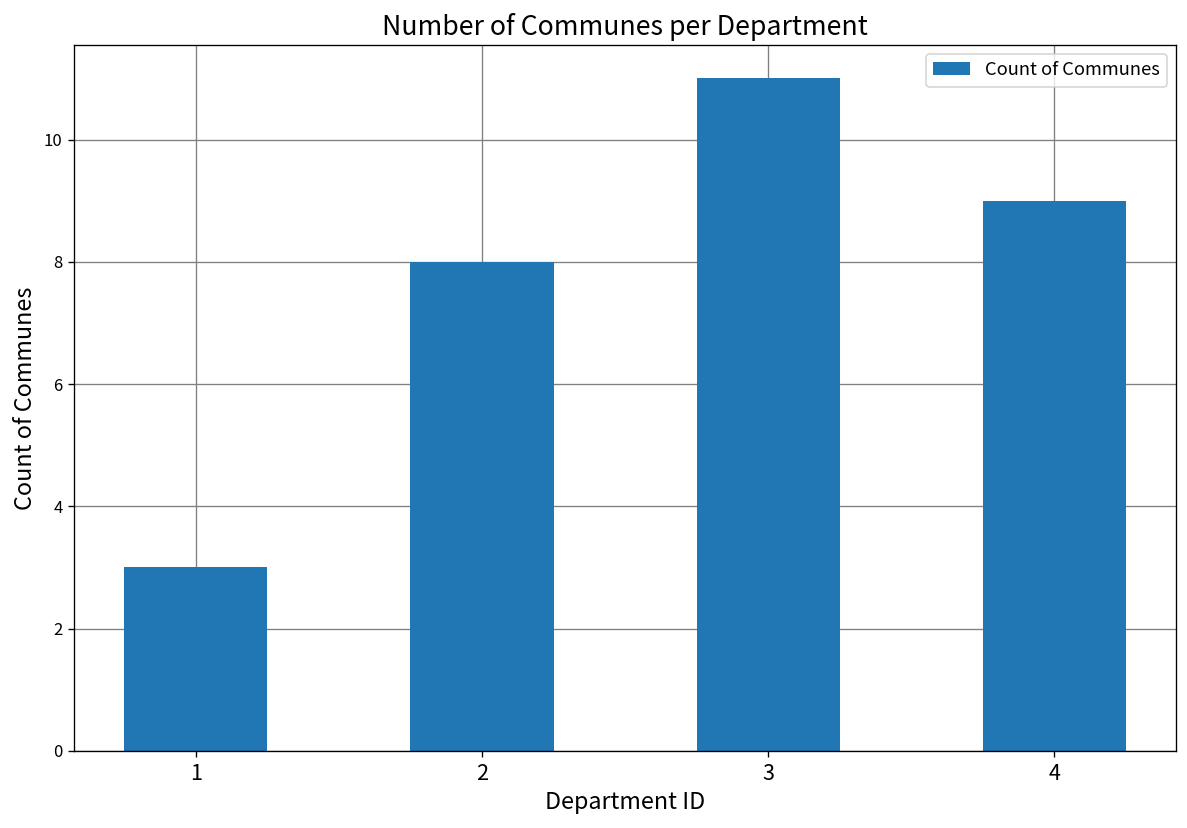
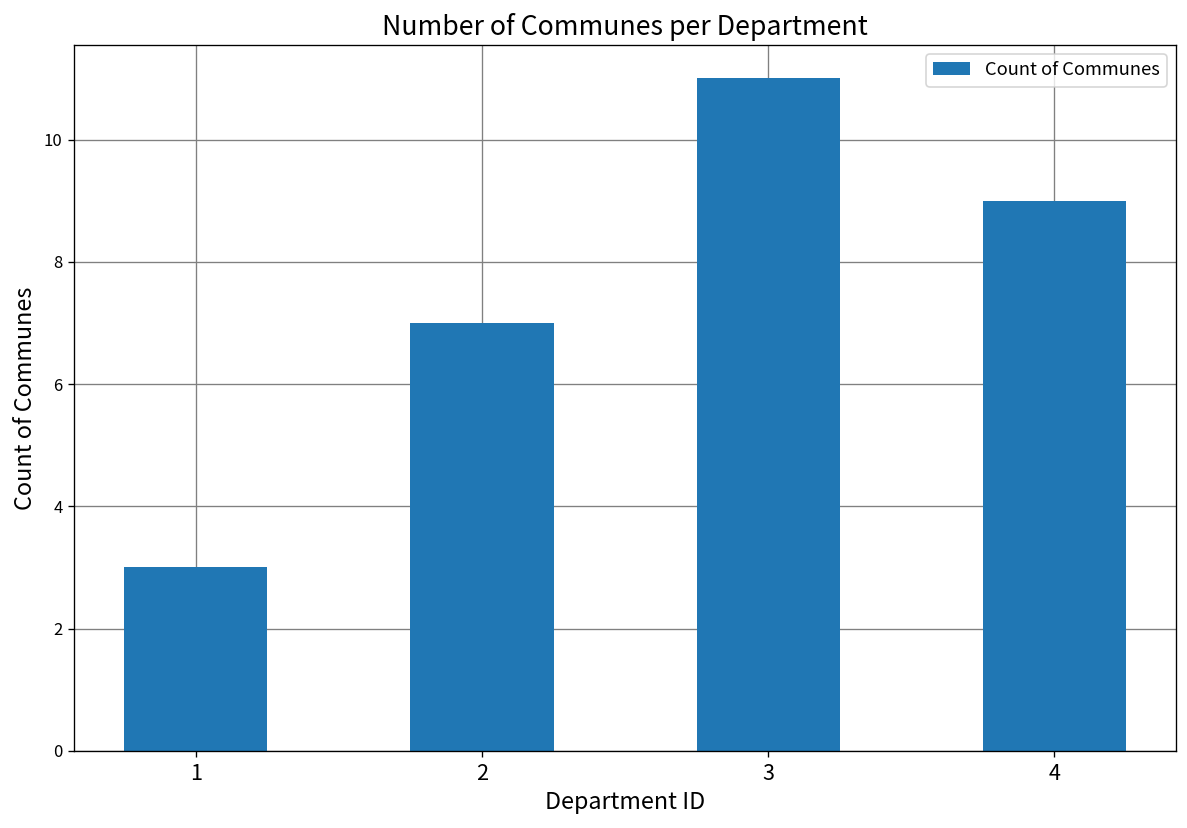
  {
    "1": 3,
-   "2": 8,
+   "2": 7,
    "3": 11,
    "4": 9
  }
